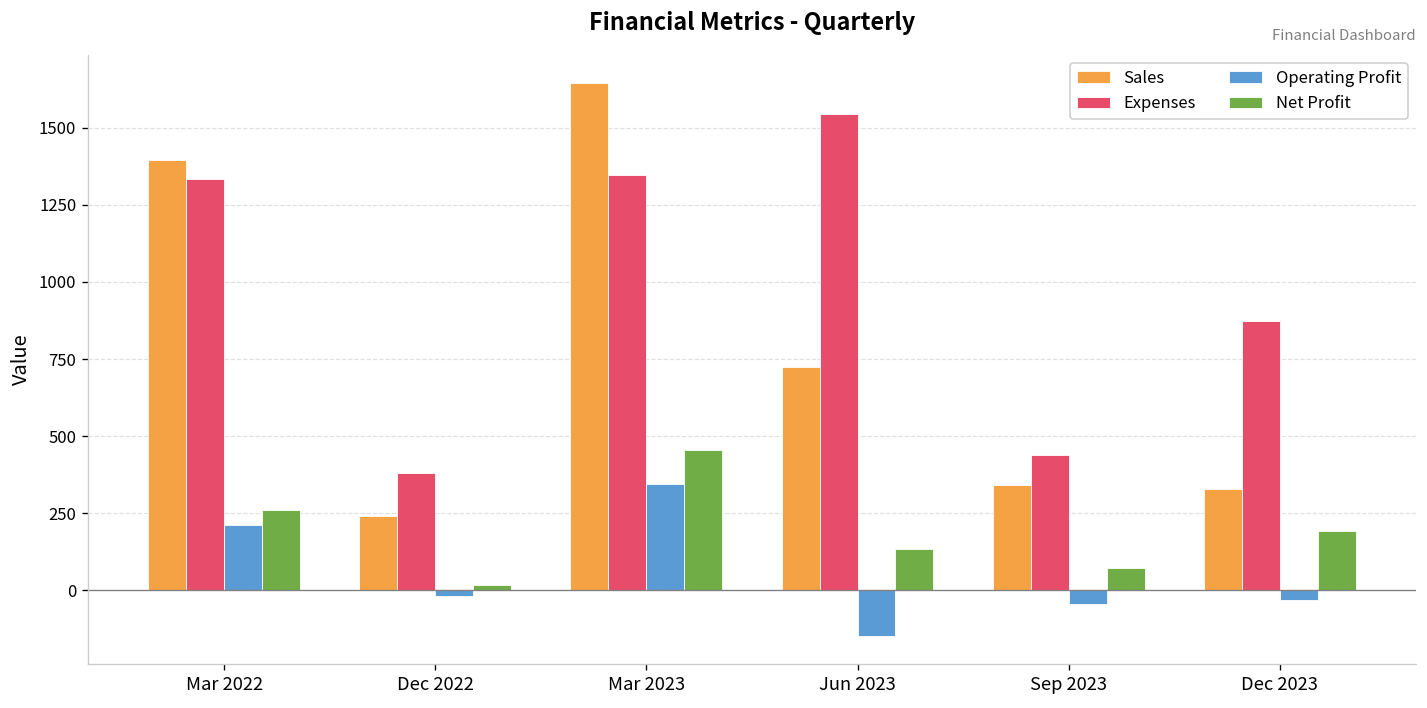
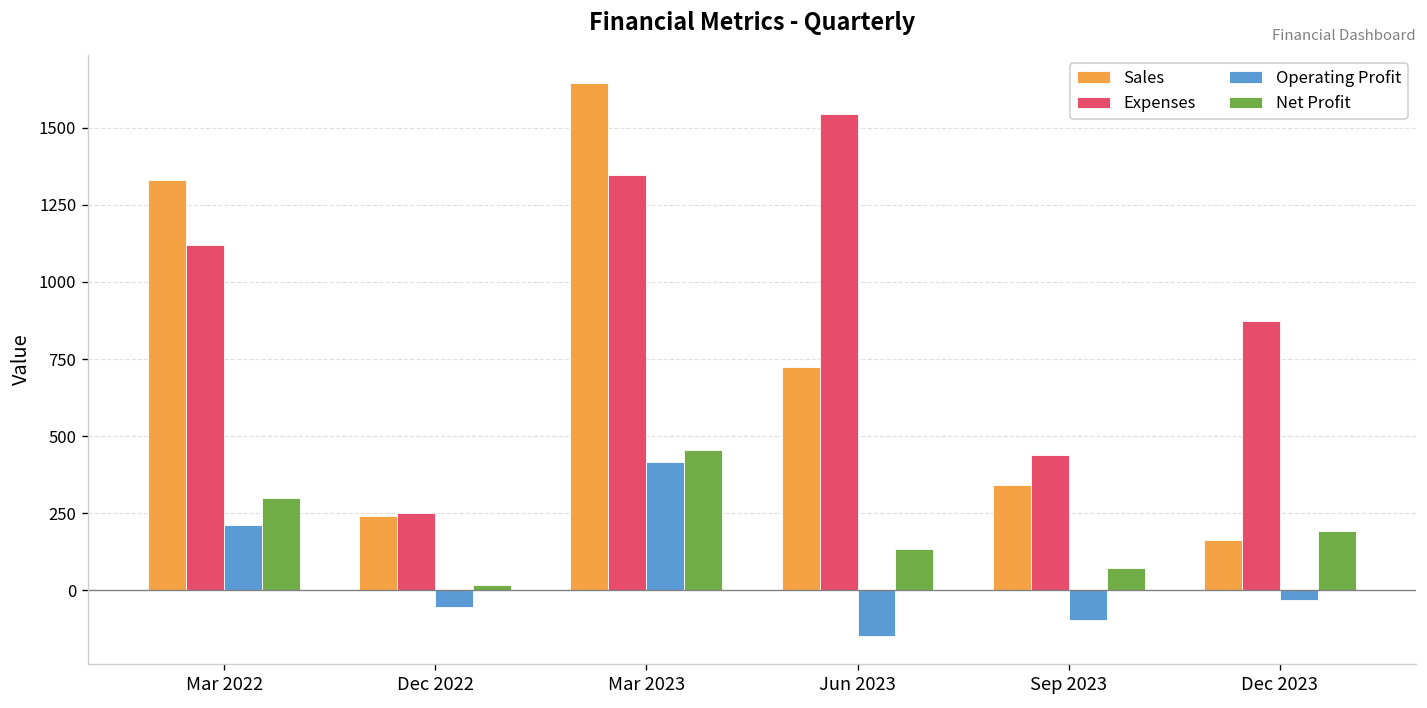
  {
    "Sales": {
-     "Mar 2022": 1390,
+     "Mar 2022": 1330,
      "Dec 2022": 240,
      "Mar 2023": 1650,
      "Jun 2023": 720,
      "Sep 2023": 340,
-     "Dec 2023": 330
+     "Dec 2023": 160
    },
    "Expenses": {
-     "Mar 2022": 1330,
-     "Dec 2022": 380,
+     "Mar 2022": 1120,
+     "Dec 2022": 250,
      "Mar 2023": 1350,
      "Jun 2023": 1540,
      "Sep 2023": 440,
      "Dec 2023": 870
    },
    "Operating Profit": {
      "Mar 2022": 210,
-     "Dec 2022": -20,
-     "Mar 2023": 350,
+     "Dec 2022": -60,
+     "Mar 2023": 420,
      "Jun 2023": -150,
-     "Sep 2023": -40,
+     "Sep 2023": -100,
      "Dec 2023": -30
    },
    "Net Profit": {
-     "Mar 2022": 260,
+     "Mar 2022": 300,
      "Dec 2022": 20,
      "Mar 2023": 450,
      "Jun 2023": 130,
      "Sep 2023": 70,
      "Dec 2023": 190
    }
  }
